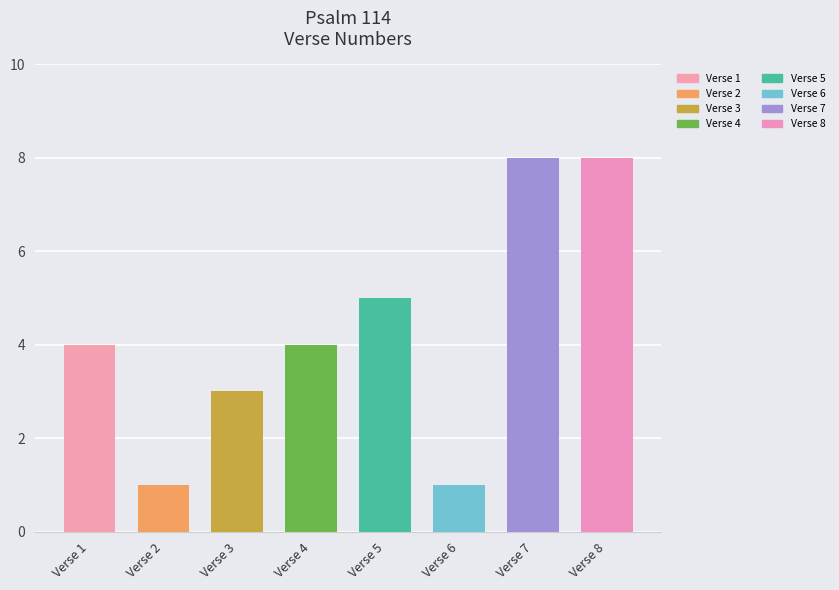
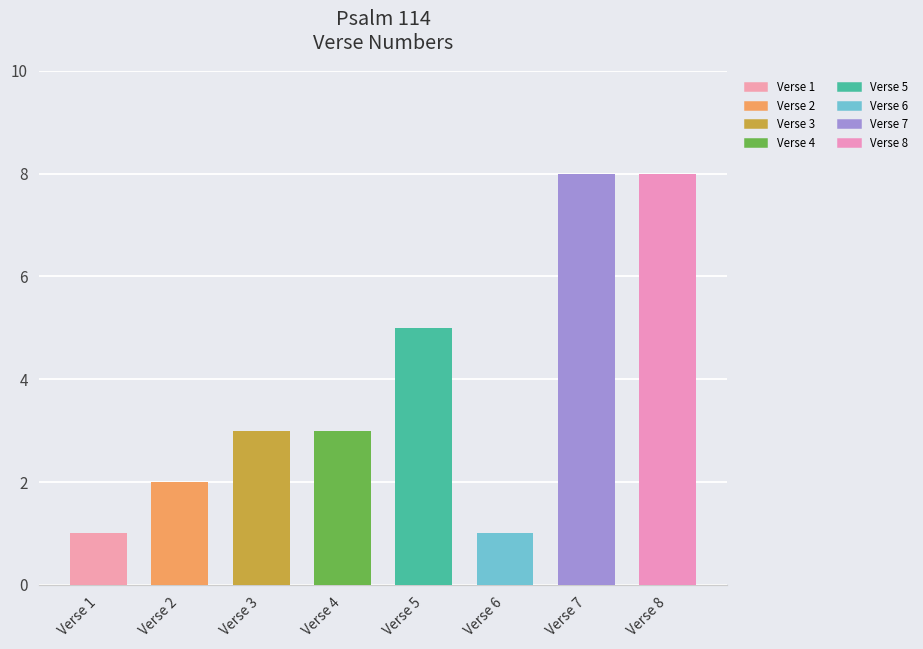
  {
-   "Verse 1": 4,
-   "Verse 2": 1,
+   "Verse 1": 1,
+   "Verse 2": 2,
    "Verse 3": 3,
-   "Verse 4": 4,
+   "Verse 4": 3,
    "Verse 5": 5,
    "Verse 6": 1,
    "Verse 7": 8,
    "Verse 8": 8
  }
